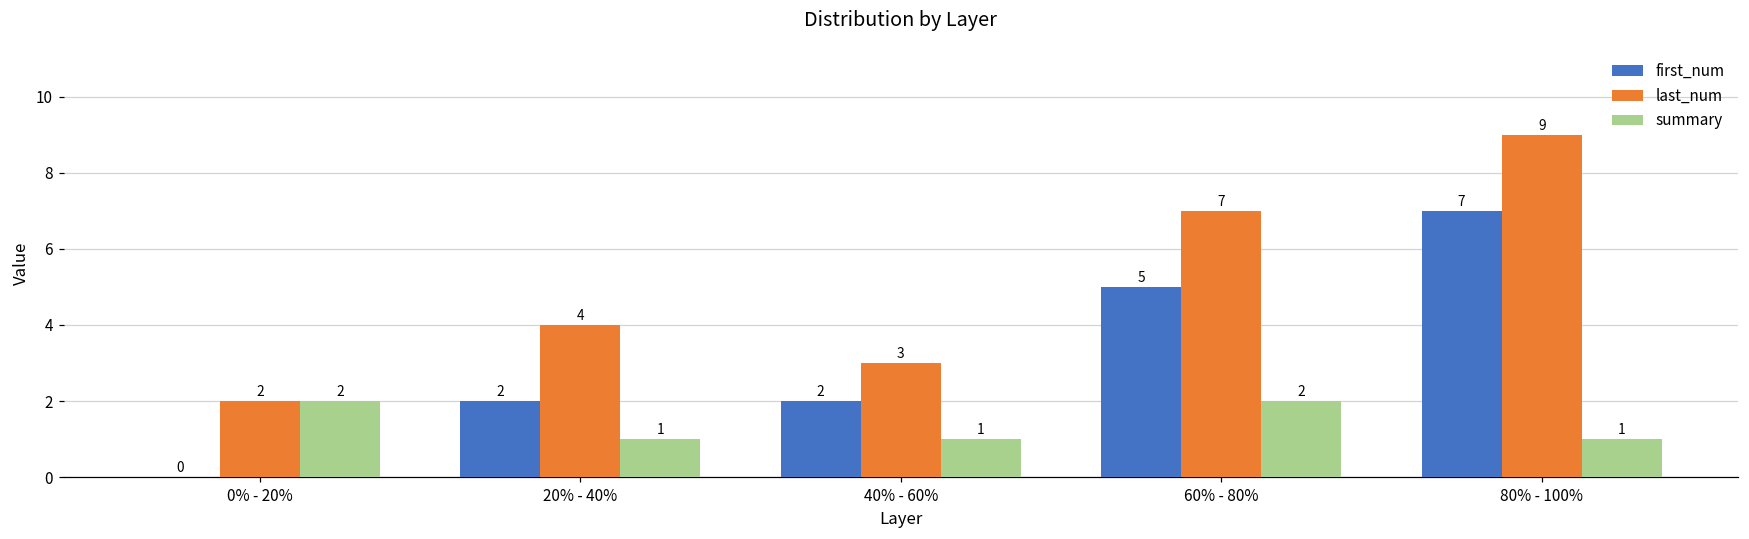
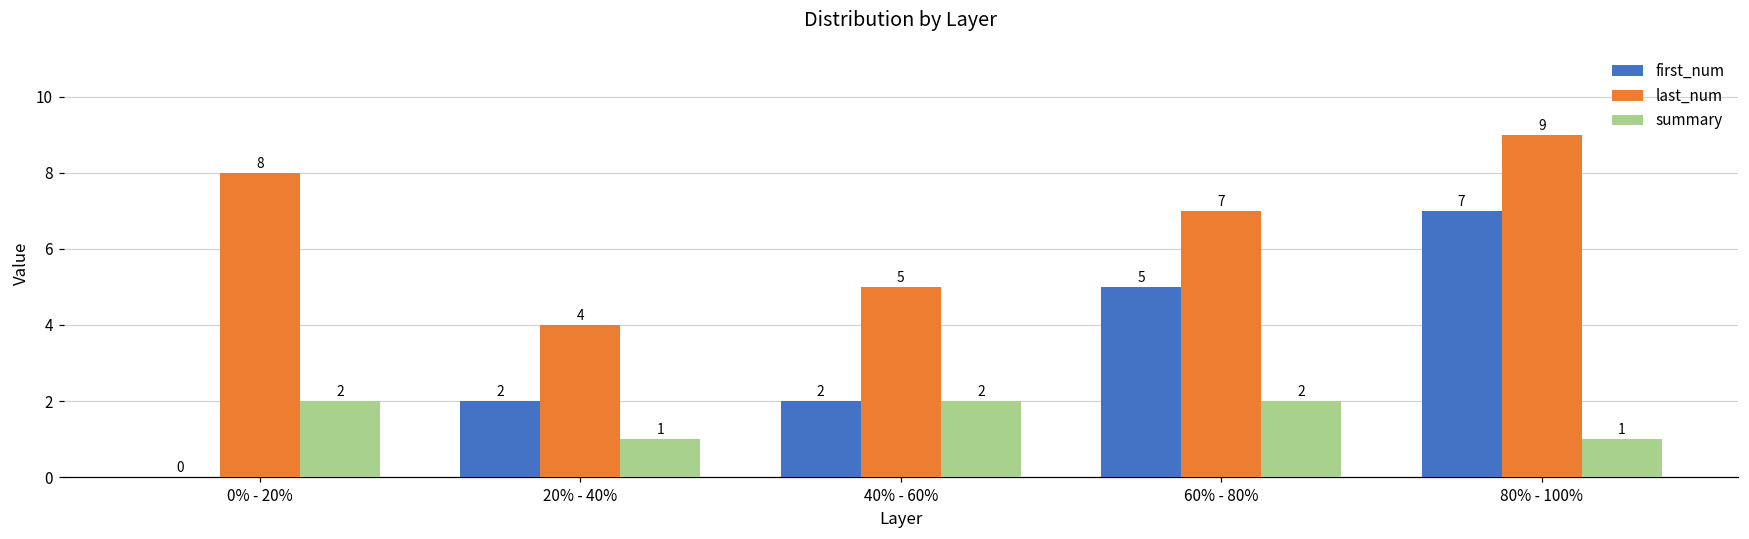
  {
    "first_num": {
      "0% - 20%": 0,
      "20% - 40%": 2,
      "40% - 60%": 2,
      "60% - 80%": 5,
      "80% - 100%": 7
    },
    "last_num": {
-     "0% - 20%": 2,
+     "0% - 20%": 8,
      "20% - 40%": 4,
-     "40% - 60%": 3,
+     "40% - 60%": 5,
      "60% - 80%": 7,
      "80% - 100%": 9
    },
    "summary": {
      "0% - 20%": 2,
      "20% - 40%": 1,
-     "40% - 60%": 1,
+     "40% - 60%": 2,
      "60% - 80%": 2,
      "80% - 100%": 1
    }
  }
